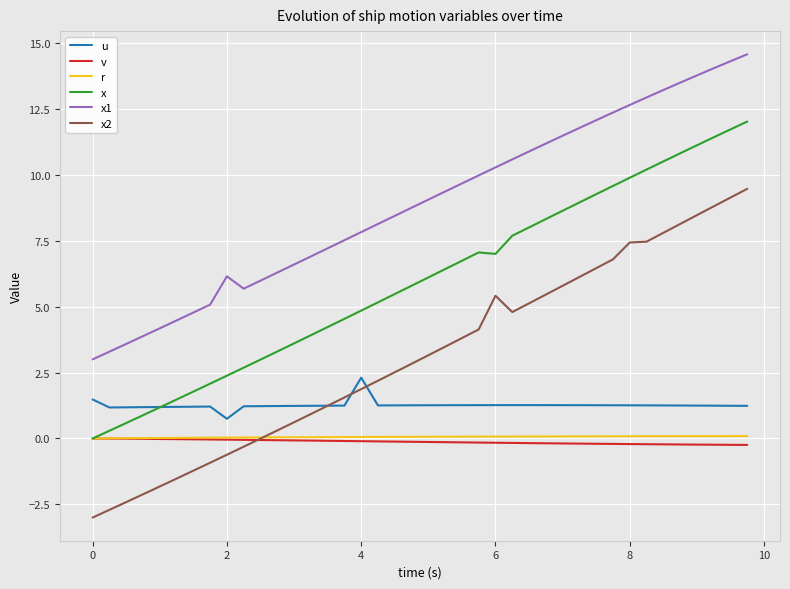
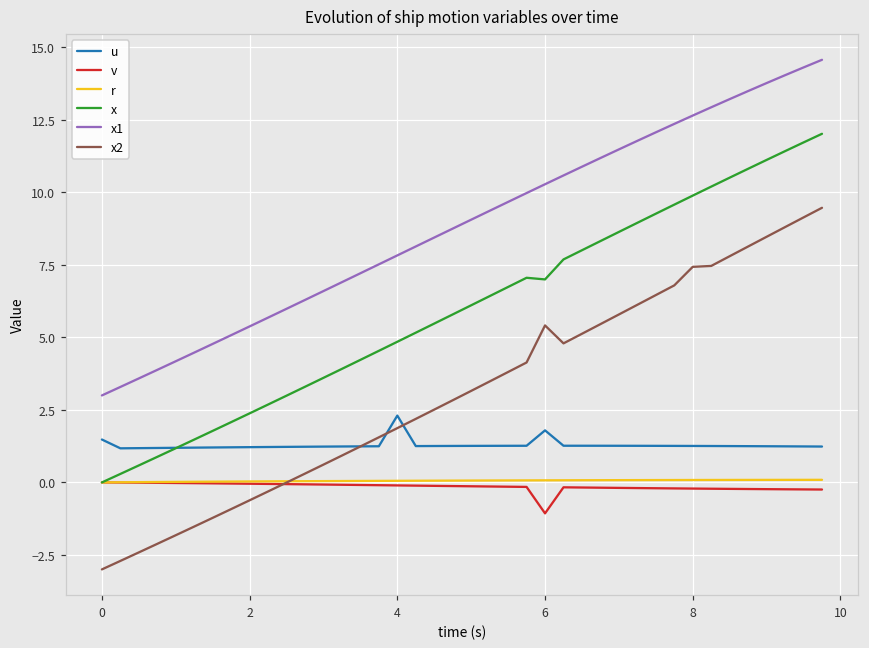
  {
    "u": {
      "0": 1.5,
-     "2": 0.7,
+     "2": 1.2,
      "4": 2.3,
-     "6": 1.3,
+     "6": 1.8,
      "8": 1.3
    },
    "v": {
      "4": -0.1,
-     "6": -0.2,
+     "6": -1.1,
      "8": -0.2
    },
    "r": {
      "4": 0.1,
      "6": 0.1,
      "8": 0.1
    },
    "x": {
      "2": 2.4,
      "4": 4.9,
      "6": 7.0,
      "8": 9.9
    },
    "x1": {
      "0": 3.0,
-     "2": 6.2,
+     "2": 5.4,
      "4": 7.8,
      "6": 10.3,
      "8": 12.7
    },
    "x2": {
      "0": -3.0,
      "2": -0.6,
      "4": 1.9,
      "6": 5.4,
      "8": 7.4
    }
  }
